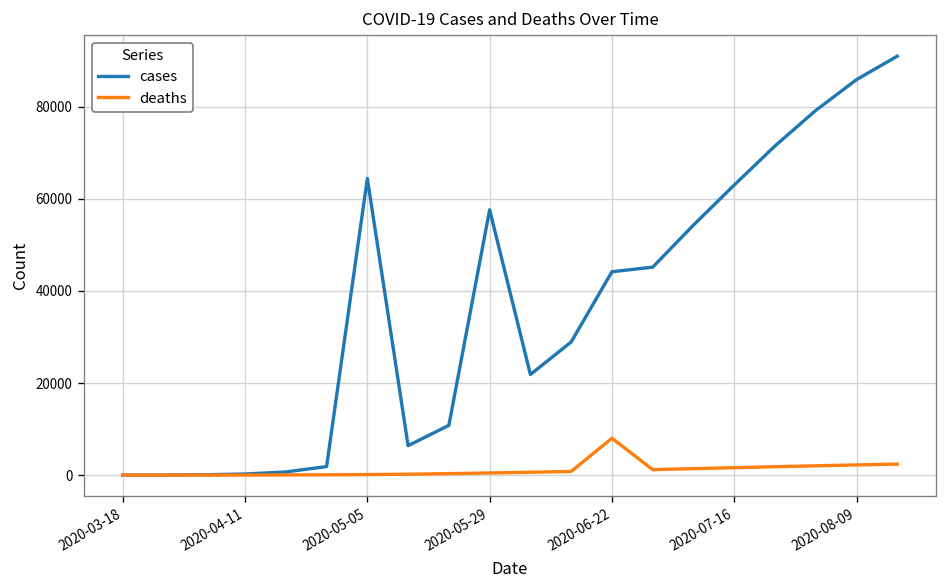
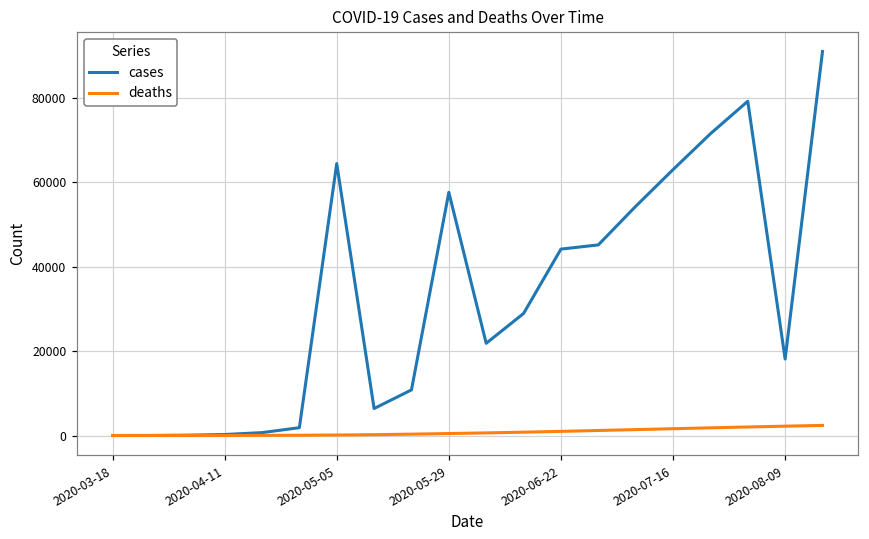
  {
    "cases": {
      "2020-05-05": 64000,
      "2020-05-29": 58000,
      "2020-06-22": 44000,
      "2020-07-16": 63000,
-     "2020-08-09": 86000
+     "2020-08-09": 18000
    },
    "deaths": {
      "2020-05-05": 0,
      "2020-05-29": 0,
-     "2020-06-22": 8000,
+     "2020-06-22": 1000,
      "2020-07-16": 2000,
      "2020-08-09": 2000
    }
  }
